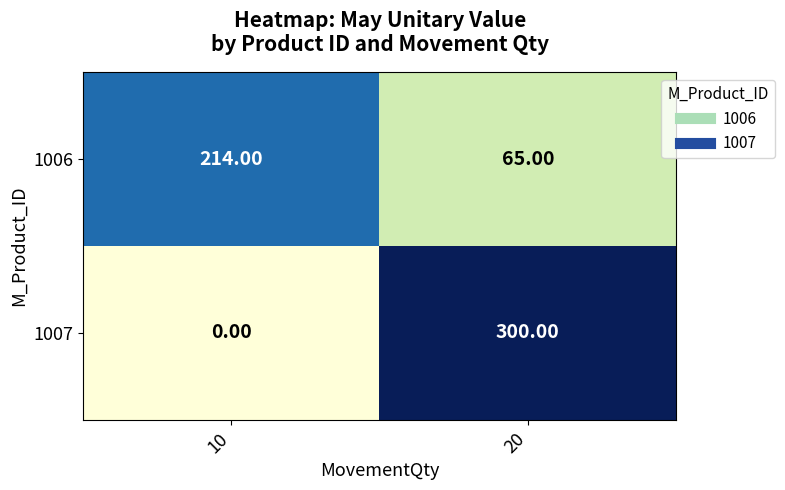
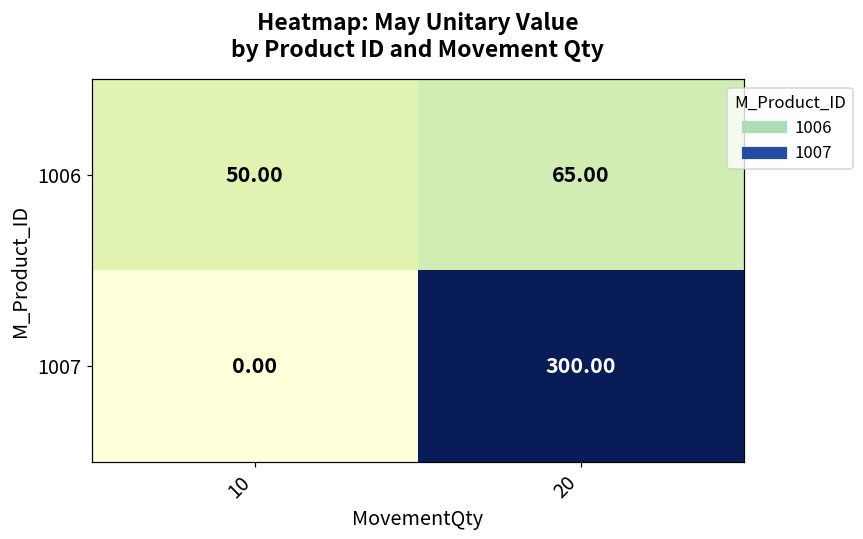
  {
    "1006": {
-     "10": 214.00,
+     "10": 50.00,
      "20": 65.00
    },
    "1007": {
      "10": 0.00,
      "20": 300.00
    }
  }
